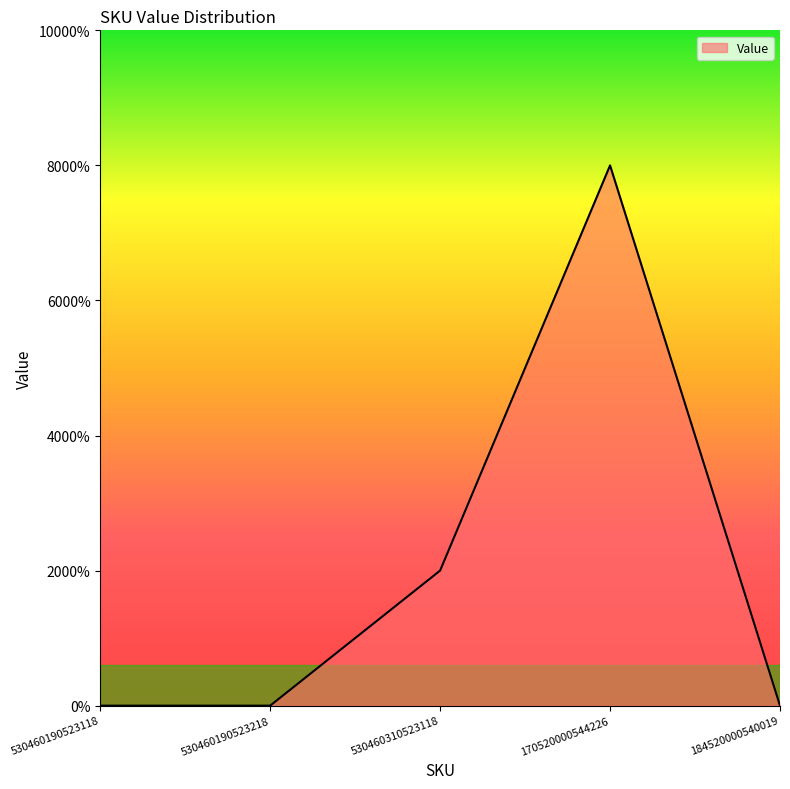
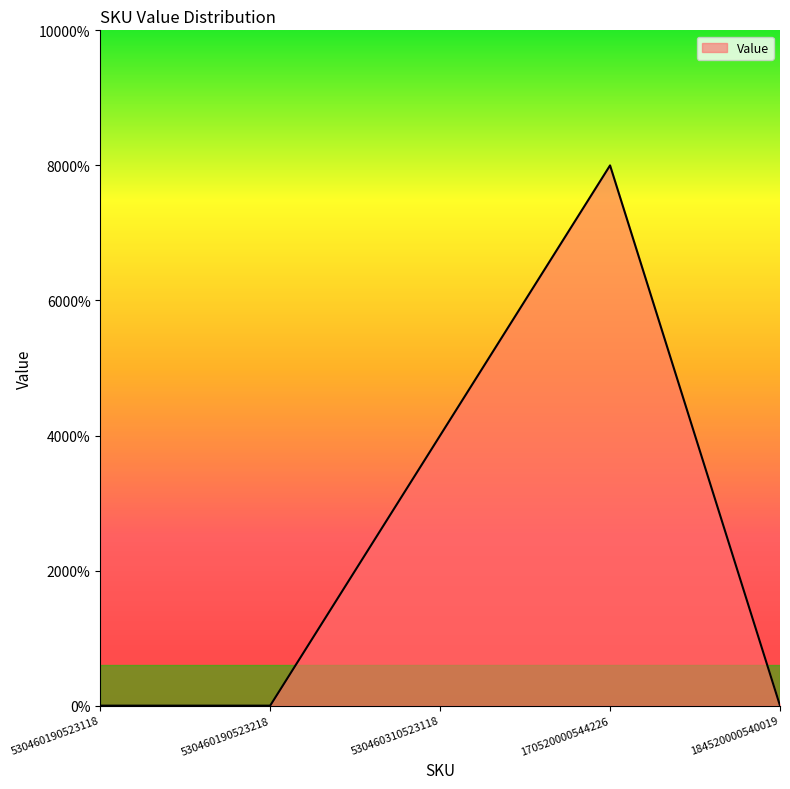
  {
-   "530460310523118": "2000%",
+   "530460310523118": "4000%",
    "170520000544226": "8000%"
  }
